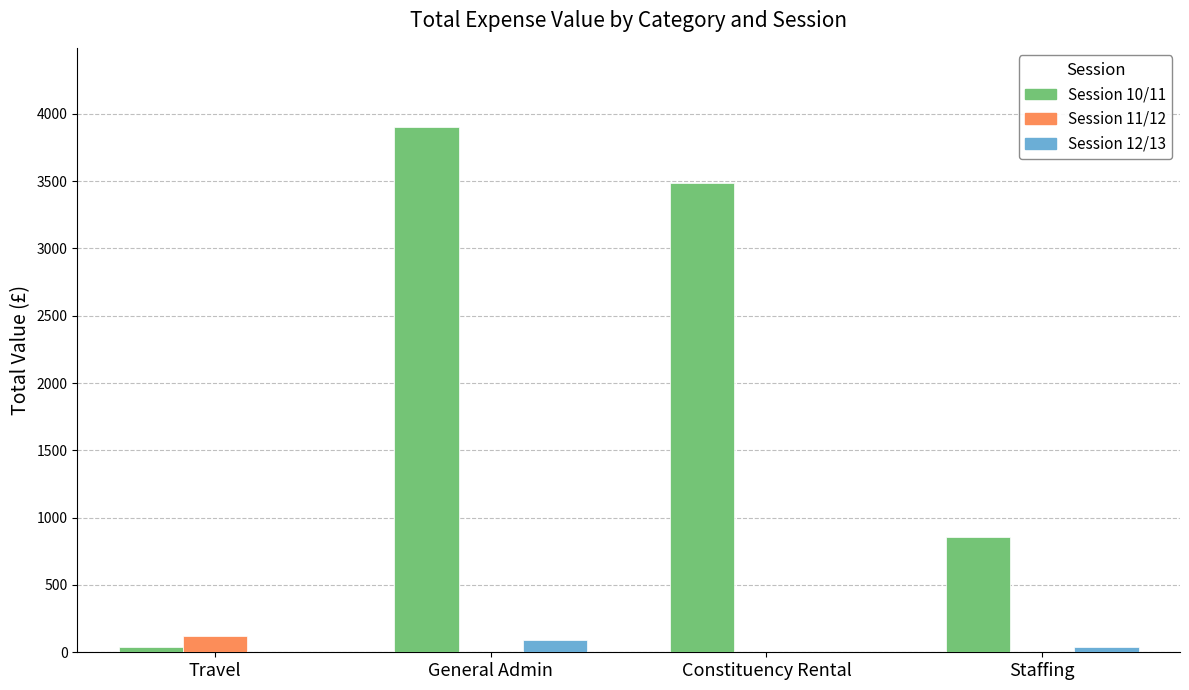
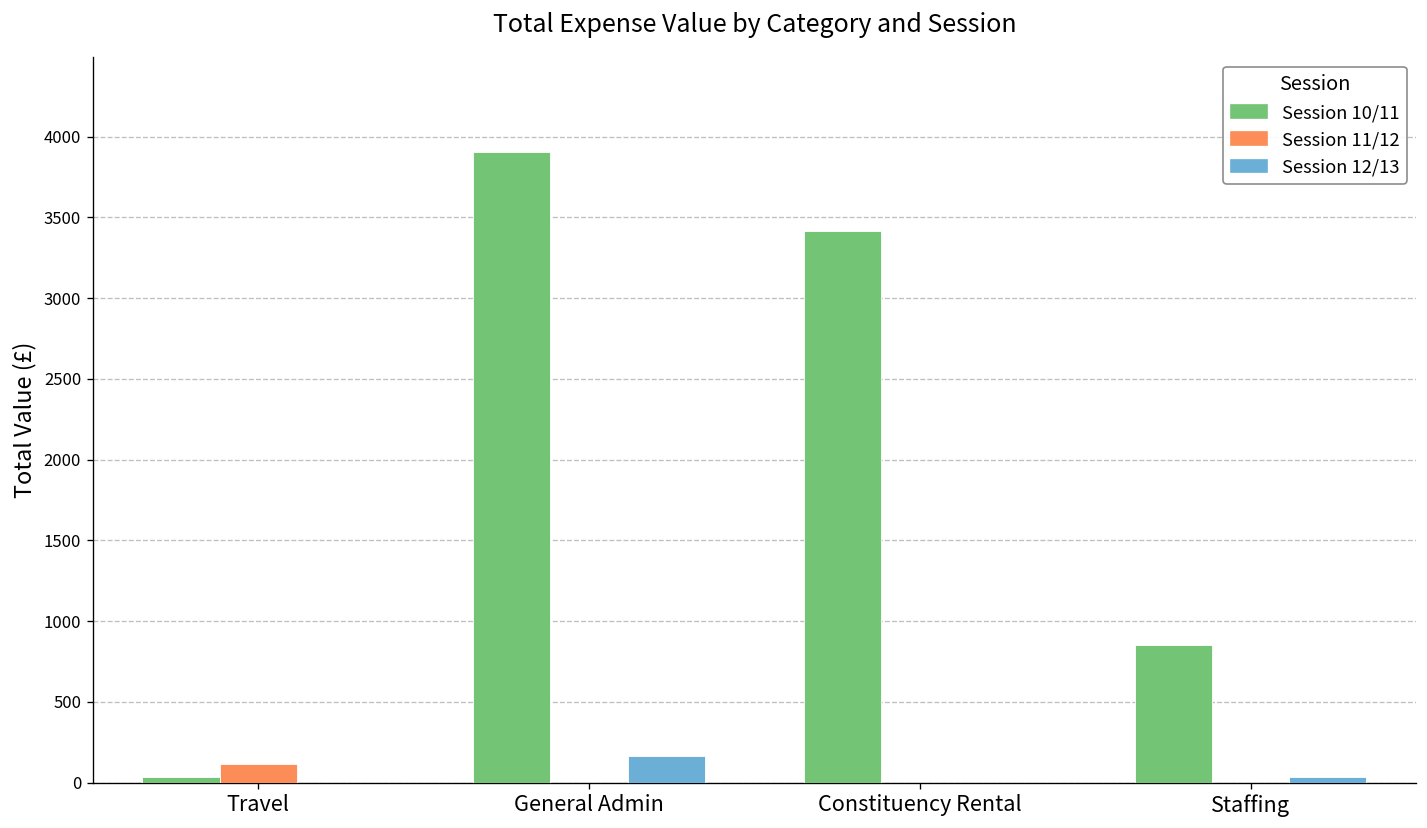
  {
    "Session 10/11": {
      "Travel": 40,
      "General Admin": 3900,
-     "Constituency Rental": 3480,
+     "Constituency Rental": 3410,
      "Staffing": 850
    },
    "Session 11/12": {
      "Travel": 120,
      "General Admin": 0,
      "Constituency Rental": 0,
      "Staffing": 0
    },
    "Session 12/13": {
      "Travel": 0,
-     "General Admin": 90,
+     "General Admin": 170,
      "Constituency Rental": 0,
      "Staffing": 40
    }
  }
